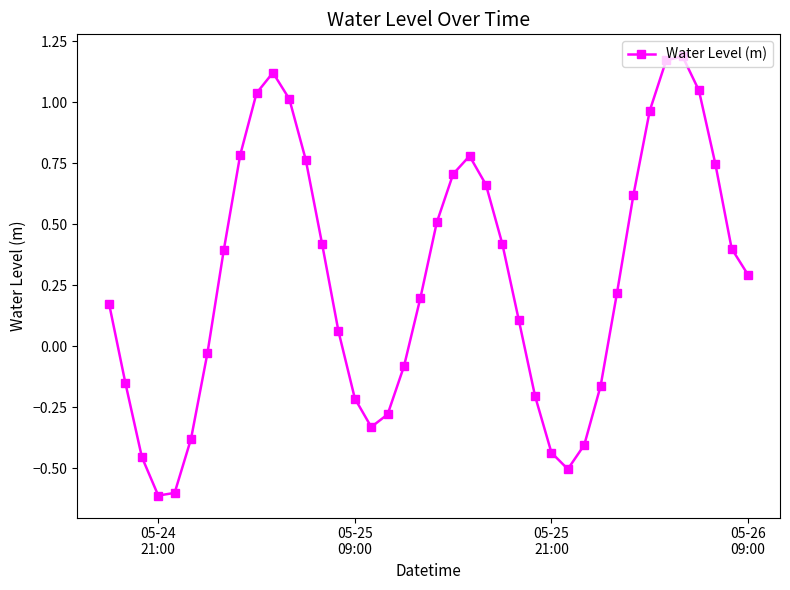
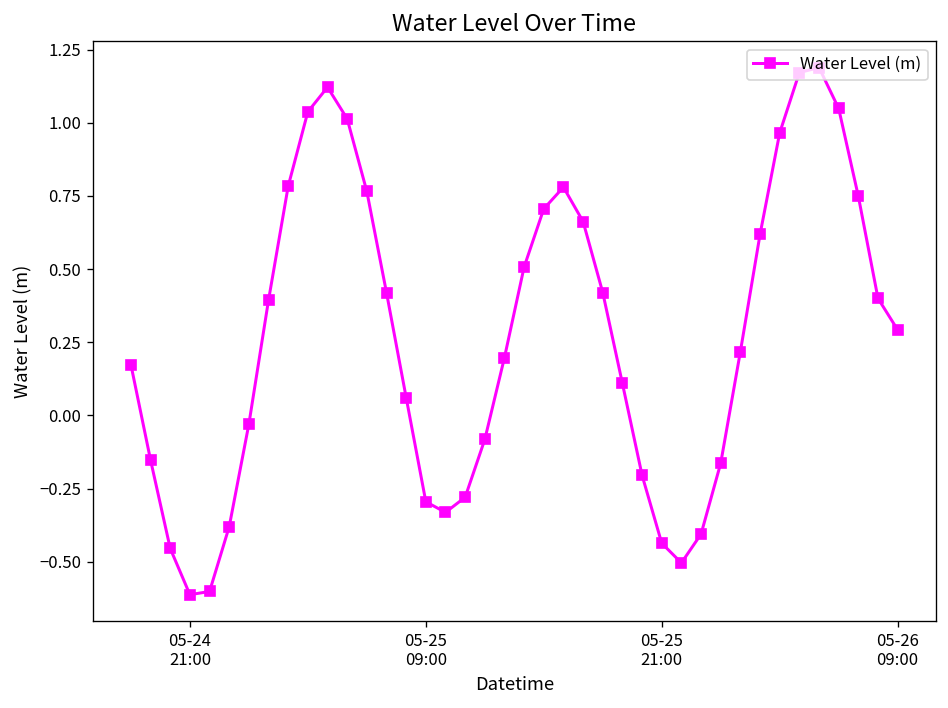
  {
    "05-24 21:00": -0.61,
-   "05-25 09:00": -0.21,
+   "05-25 09:00": -0.30,
    "05-25 21:00": -0.44,
    "05-26 09:00": 0.29
  }
